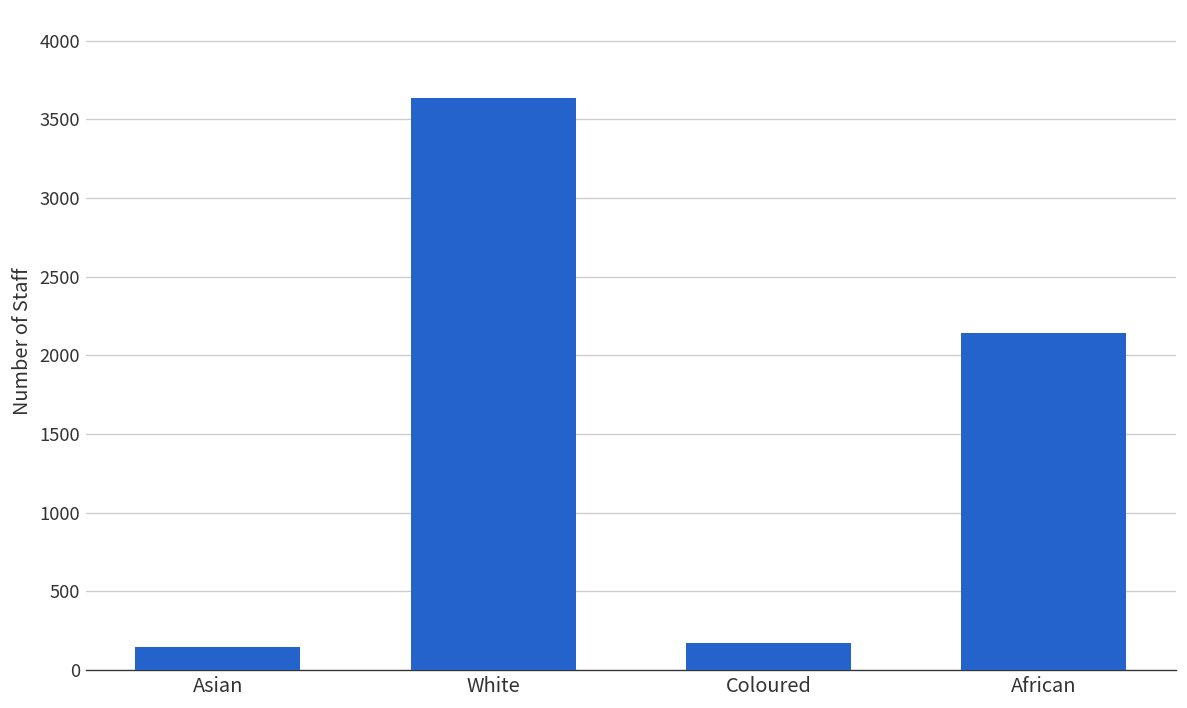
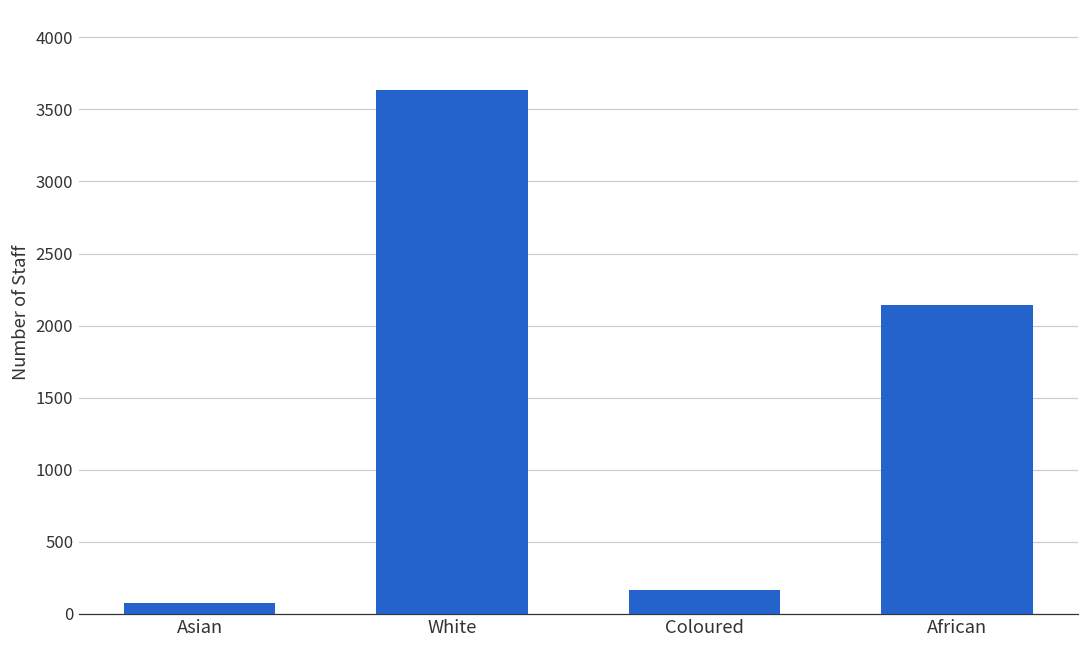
  {
-   "Asian": 140,
+   "Asian": 70,
    "White": 3640,
    "Coloured": 170,
    "African": 2140
  }
